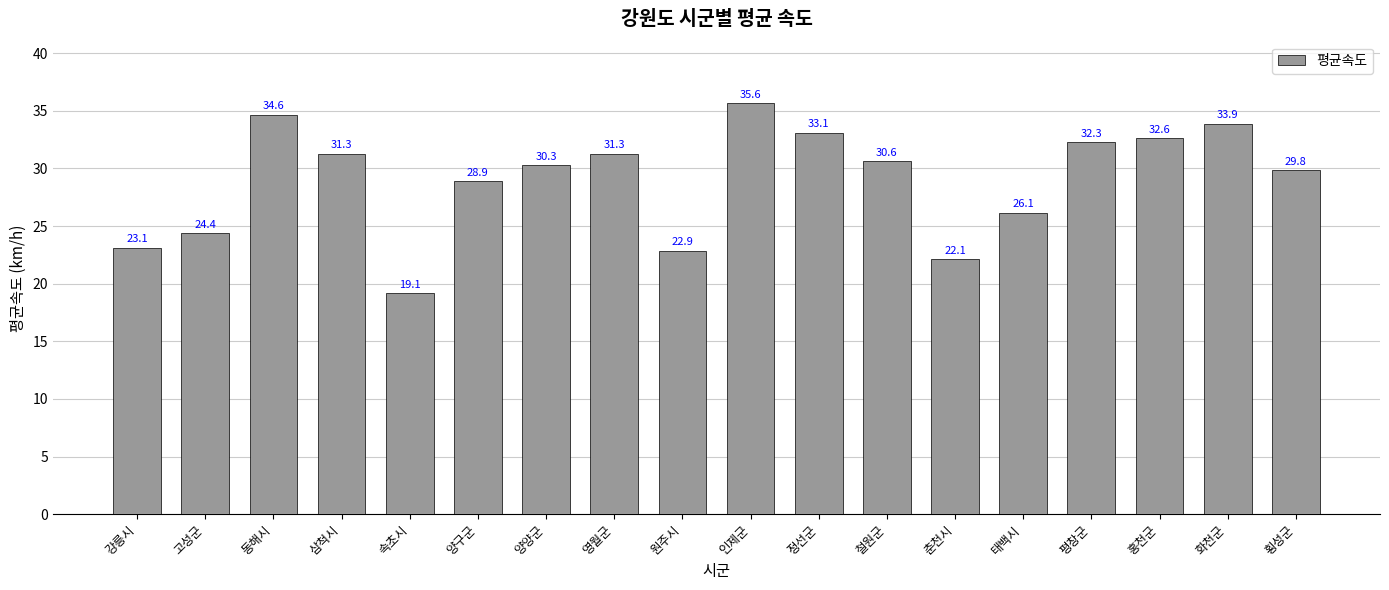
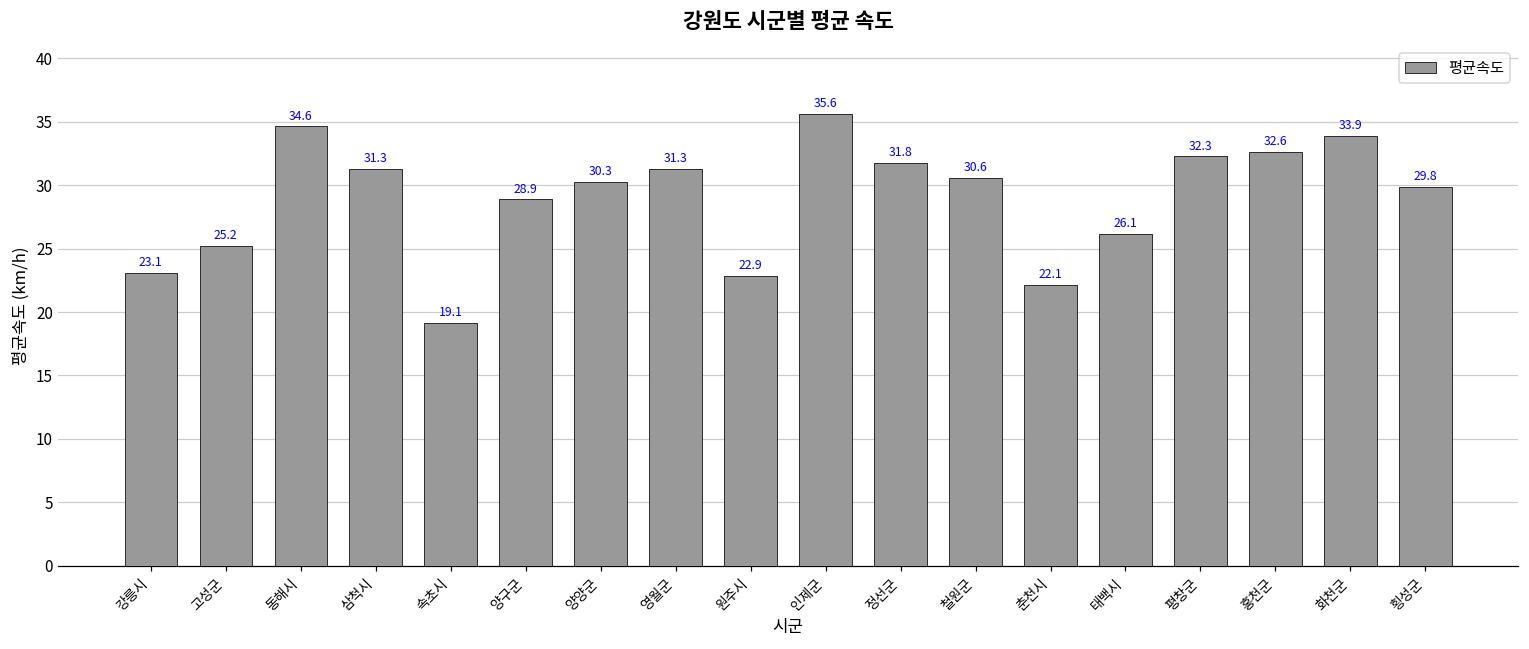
  {
    "강릉시": 23.1,
-   "고성군": 24.4,
+   "고성군": 25.2,
    "동해시": 34.6,
    "삼척시": 31.3,
    "속초시": 19.1,
    "양구군": 28.9,
    "양양군": 30.3,
    "영월군": 31.3,
    "원주시": 22.9,
    "인제군": 35.6,
-   "정선군": 33.1,
+   "정선군": 31.8,
    "철원군": 30.6,
    "춘천시": 22.1,
    "태백시": 26.1,
    "평창군": 32.3,
    "홍천군": 32.6,
    "화천군": 33.9,
    "횡성군": 29.8
  }
